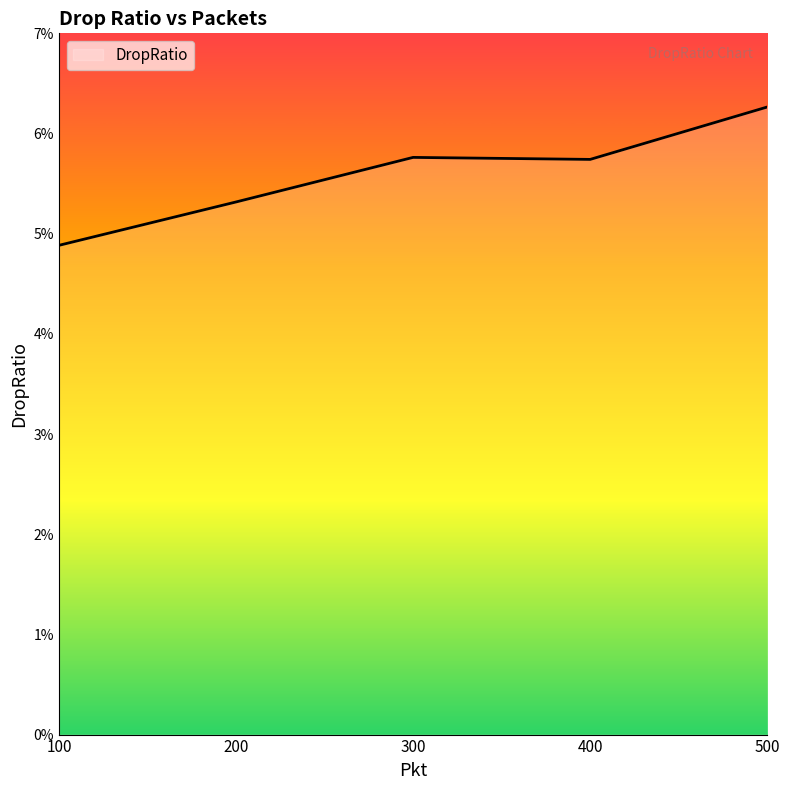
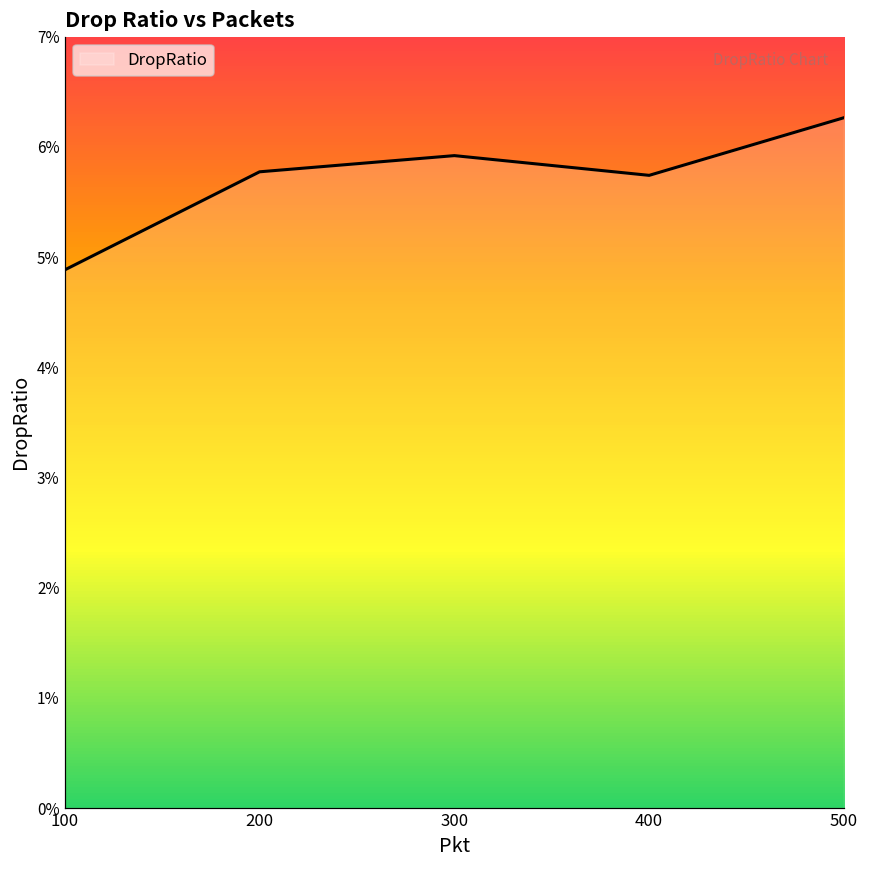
  {
    "100": "4.88%",
-   "200": "5.32%",
-   "300": "5.76%",
+   "200": "5.77%",
+   "300": "5.92%",
    "400": "5.74%",
    "500": "6.26%"
  }
